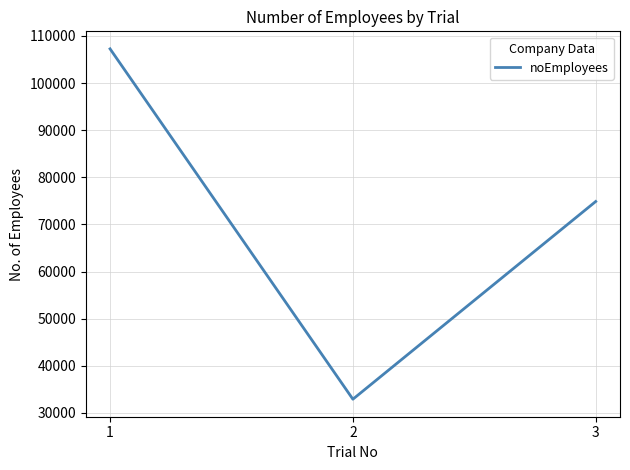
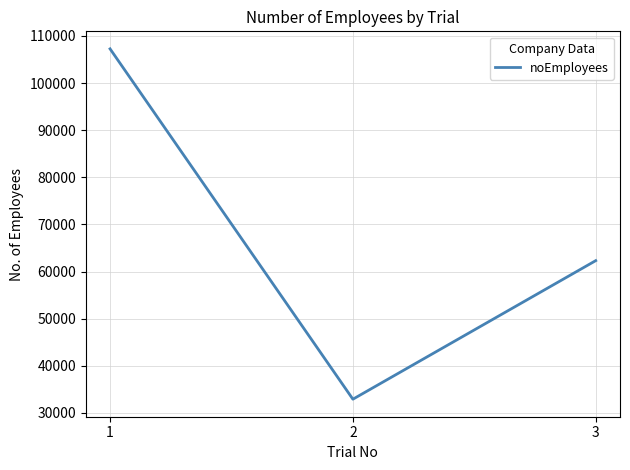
  {
    "1": 107000,
    "2": 33000,
-   "3": 75000
+   "3": 62000
  }
